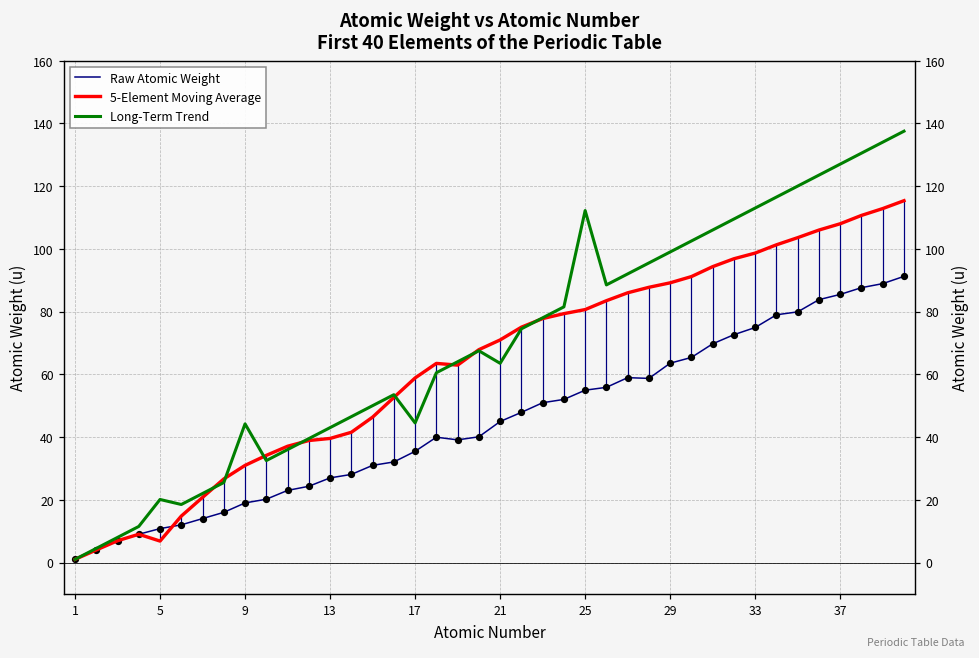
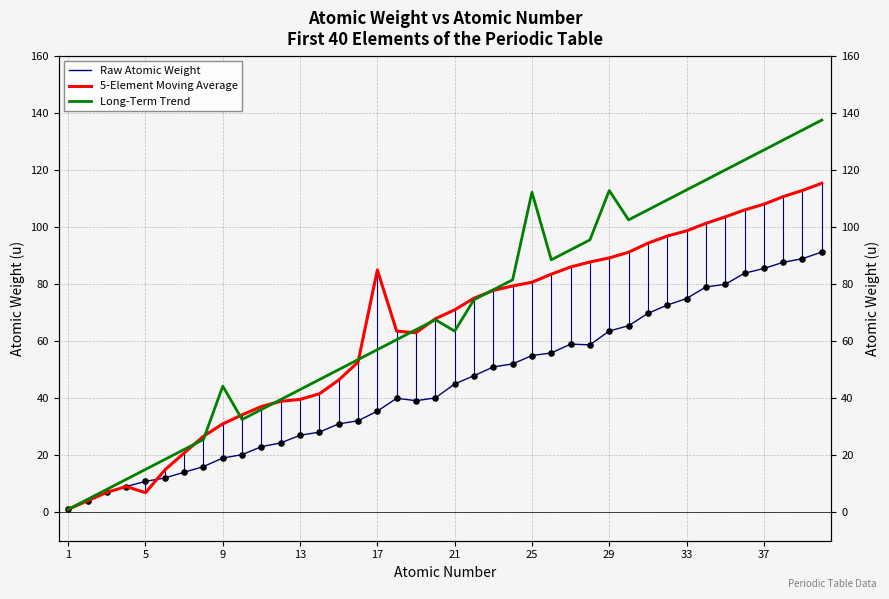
  {
    "5-Element Moving Average": {
-     "17": 59
+     "17": 85
    },
    "Long-Term Trend": {
-     "5": 20,
+     "5": 15,
      "9": 44,
      "13": 43,
-     "17": 45,
+     "17": 57,
      "21": 64,
      "25": 112,
-     "29": 99,
+     "29": 113,
      "33": 113,
      "37": 127
    }
  }
